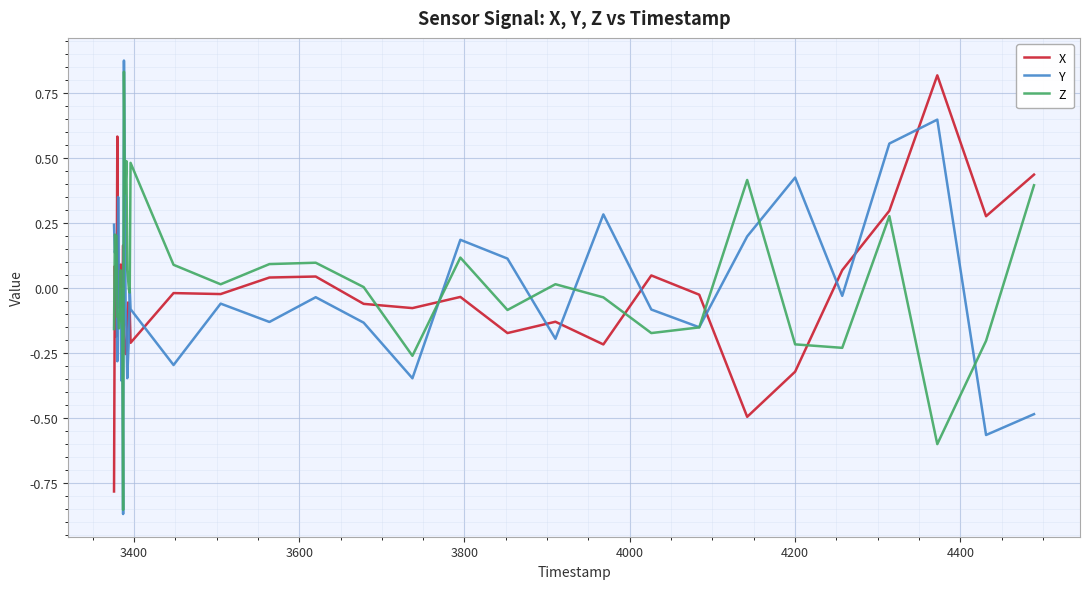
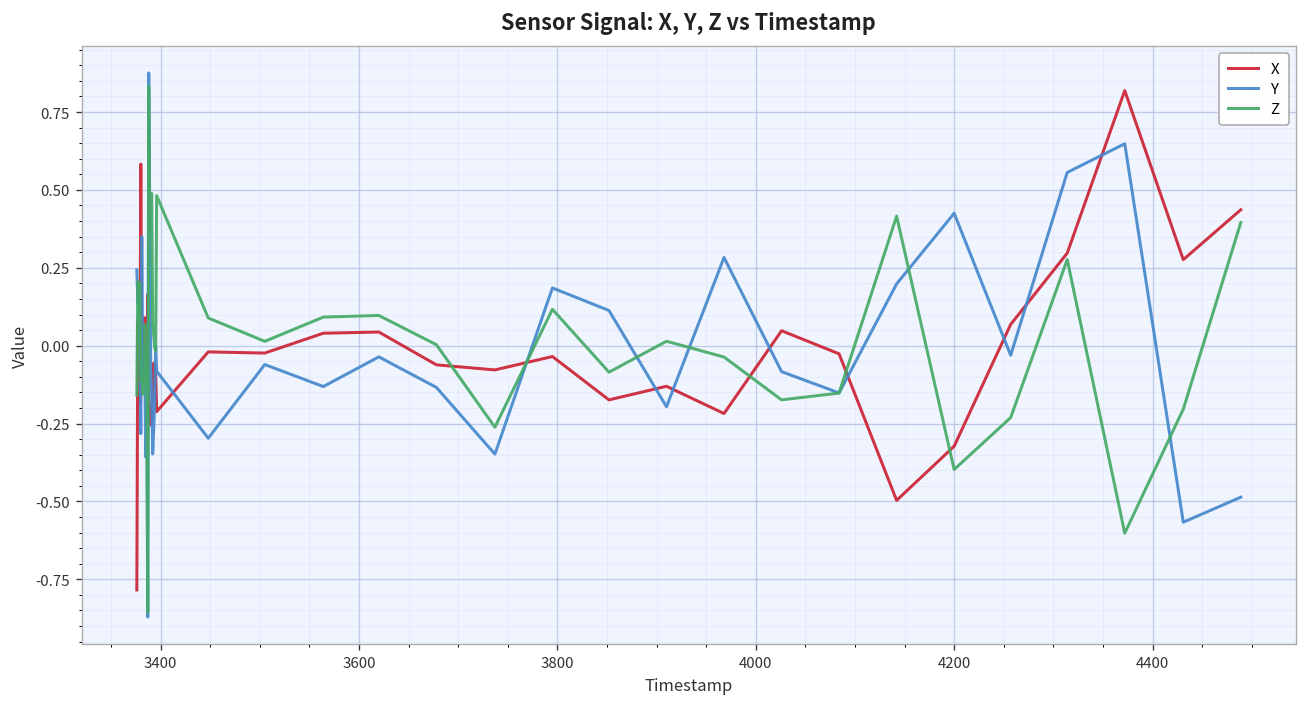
  {
    "X": {
      "4200": -0.32
    },
    "Y": {
      "4200": 0.42
    },
    "Z": {
-     "4200": -0.22
+     "4200": -0.40
    }
  }
